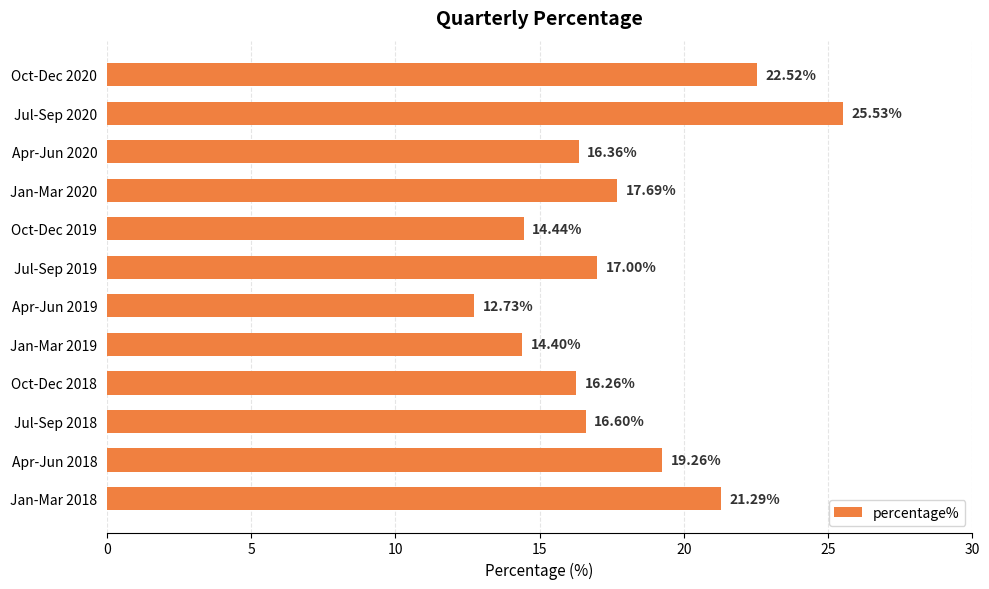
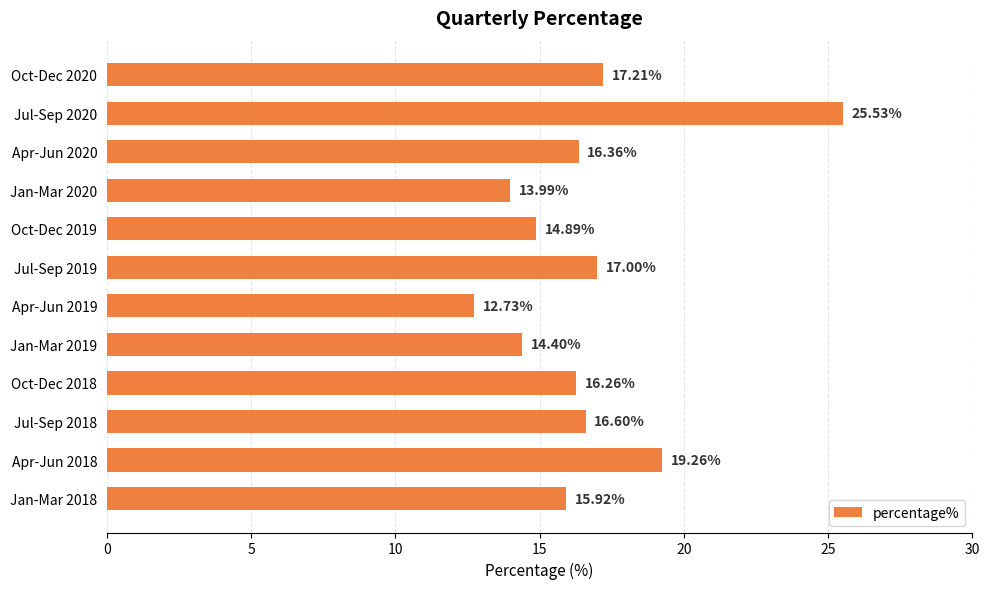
  {
-   "Oct-Dec 2020": "22.52%",
+   "Oct-Dec 2020": "17.21%",
    "Jul-Sep 2020": "25.53%",
    "Apr-Jun 2020": "16.36%",
-   "Jan-Mar 2020": "17.69%",
-   "Oct-Dec 2019": "14.44%",
+   "Jan-Mar 2020": "13.99%",
+   "Oct-Dec 2019": "14.89%",
    "Jul-Sep 2019": "17.00%",
    "Apr-Jun 2019": "12.73%",
    "Jan-Mar 2019": "14.40%",
    "Oct-Dec 2018": "16.26%",
    "Jul-Sep 2018": "16.60%",
    "Apr-Jun 2018": "19.26%",
-   "Jan-Mar 2018": "21.29%"
+   "Jan-Mar 2018": "15.92%"
  }
